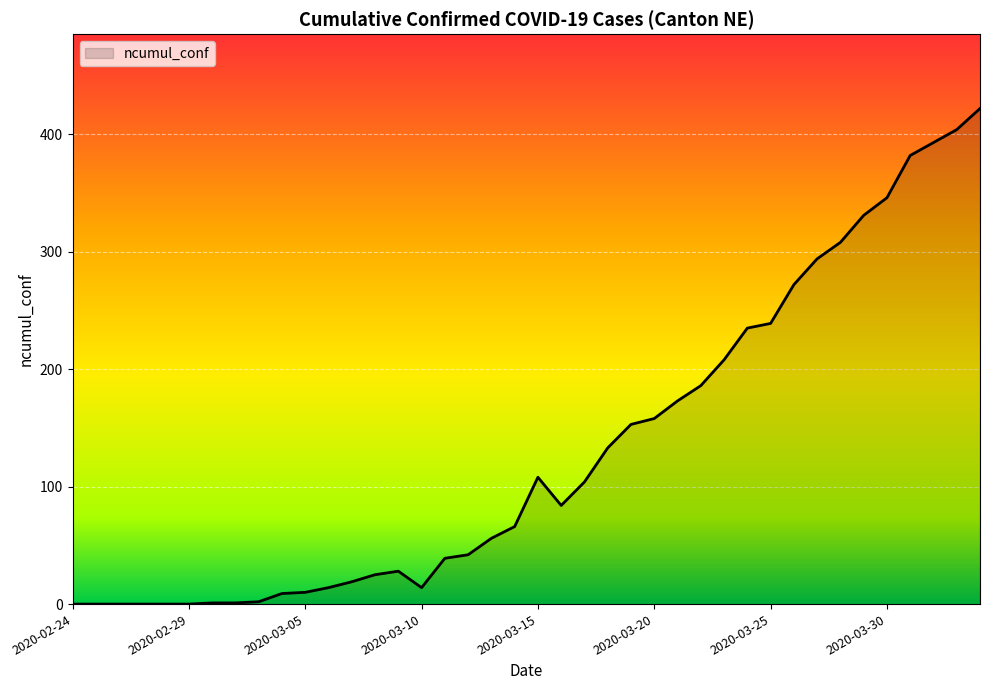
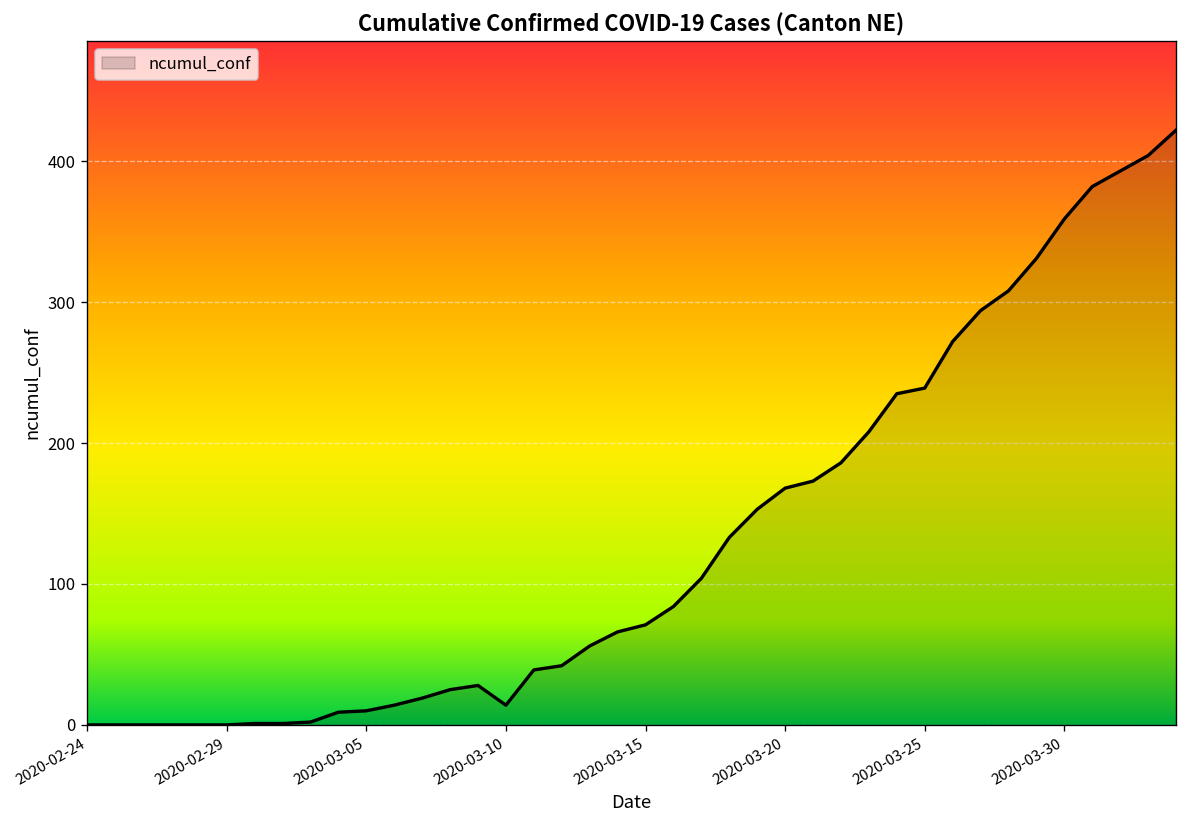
  {
    "2020-02-24": 0,
    "2020-02-29": 0,
    "2020-03-05": 10,
    "2020-03-10": 14,
-   "2020-03-15": 108,
-   "2020-03-20": 158,
+   "2020-03-15": 71,
+   "2020-03-20": 168,
    "2020-03-25": 239,
-   "2020-03-30": 346
+   "2020-03-30": 359
  }
